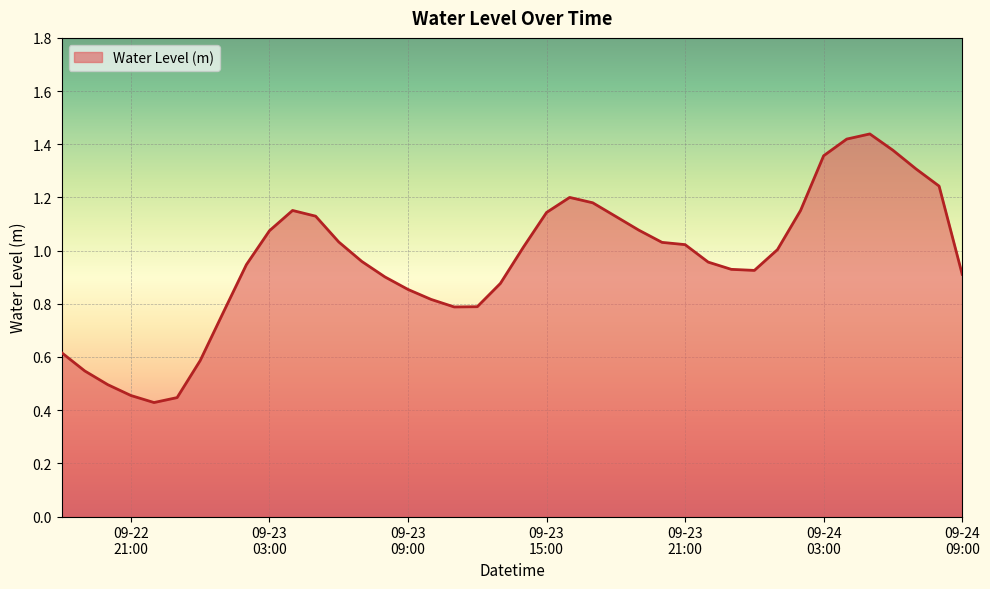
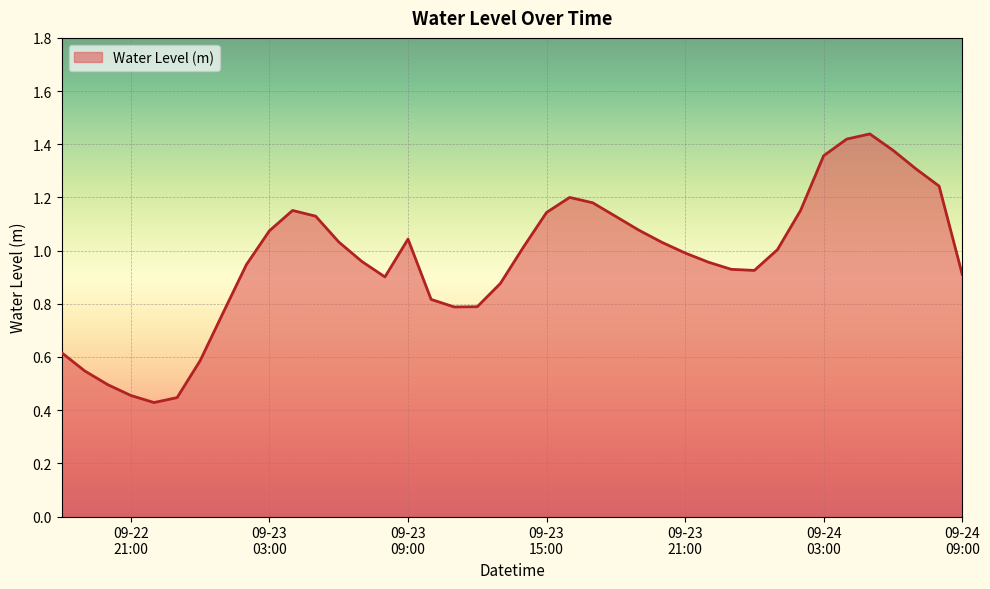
  {
    "09-22 21:00": 0.46,
    "09-23 03:00": 1.07,
-   "09-23 09:00": 0.85,
+   "09-23 09:00": 1.04,
    "09-23 15:00": 1.14,
-   "09-23 21:00": 1.02,
+   "09-23 21:00": 0.99,
    "09-24 03:00": 1.36,
    "09-24 09:00": 0.91
  }
